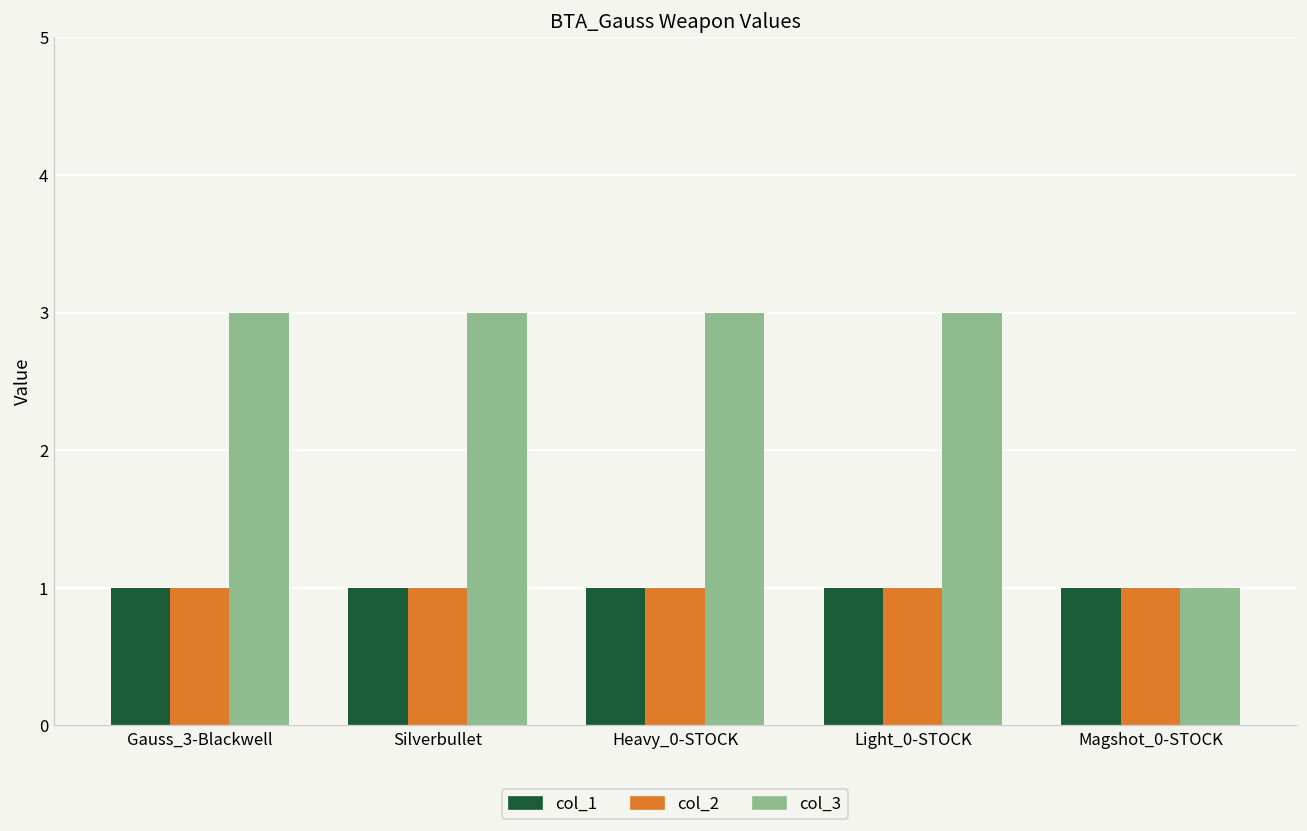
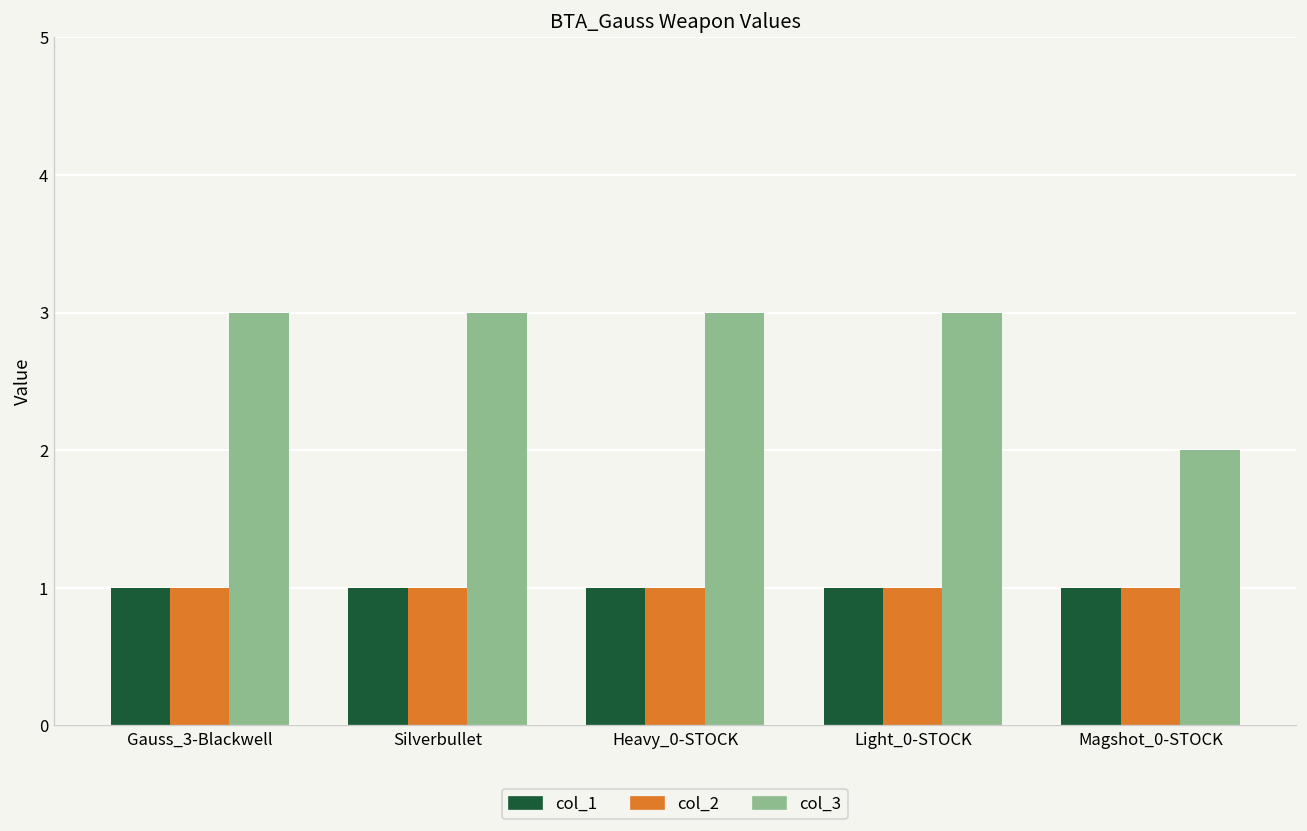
  {
    "col_1": {
      "Gauss_3-Blackwell": 1,
      "Silverbullet": 1,
      "Heavy_0-STOCK": 1,
      "Light_0-STOCK": 1,
      "Magshot_0-STOCK": 1
    },
    "col_2": {
      "Gauss_3-Blackwell": 1,
      "Silverbullet": 1,
      "Heavy_0-STOCK": 1,
      "Light_0-STOCK": 1,
      "Magshot_0-STOCK": 1
    },
    "col_3": {
      "Gauss_3-Blackwell": 3,
      "Silverbullet": 3,
      "Heavy_0-STOCK": 3,
      "Light_0-STOCK": 3,
-     "Magshot_0-STOCK": 1
+     "Magshot_0-STOCK": 2
    }
  }
